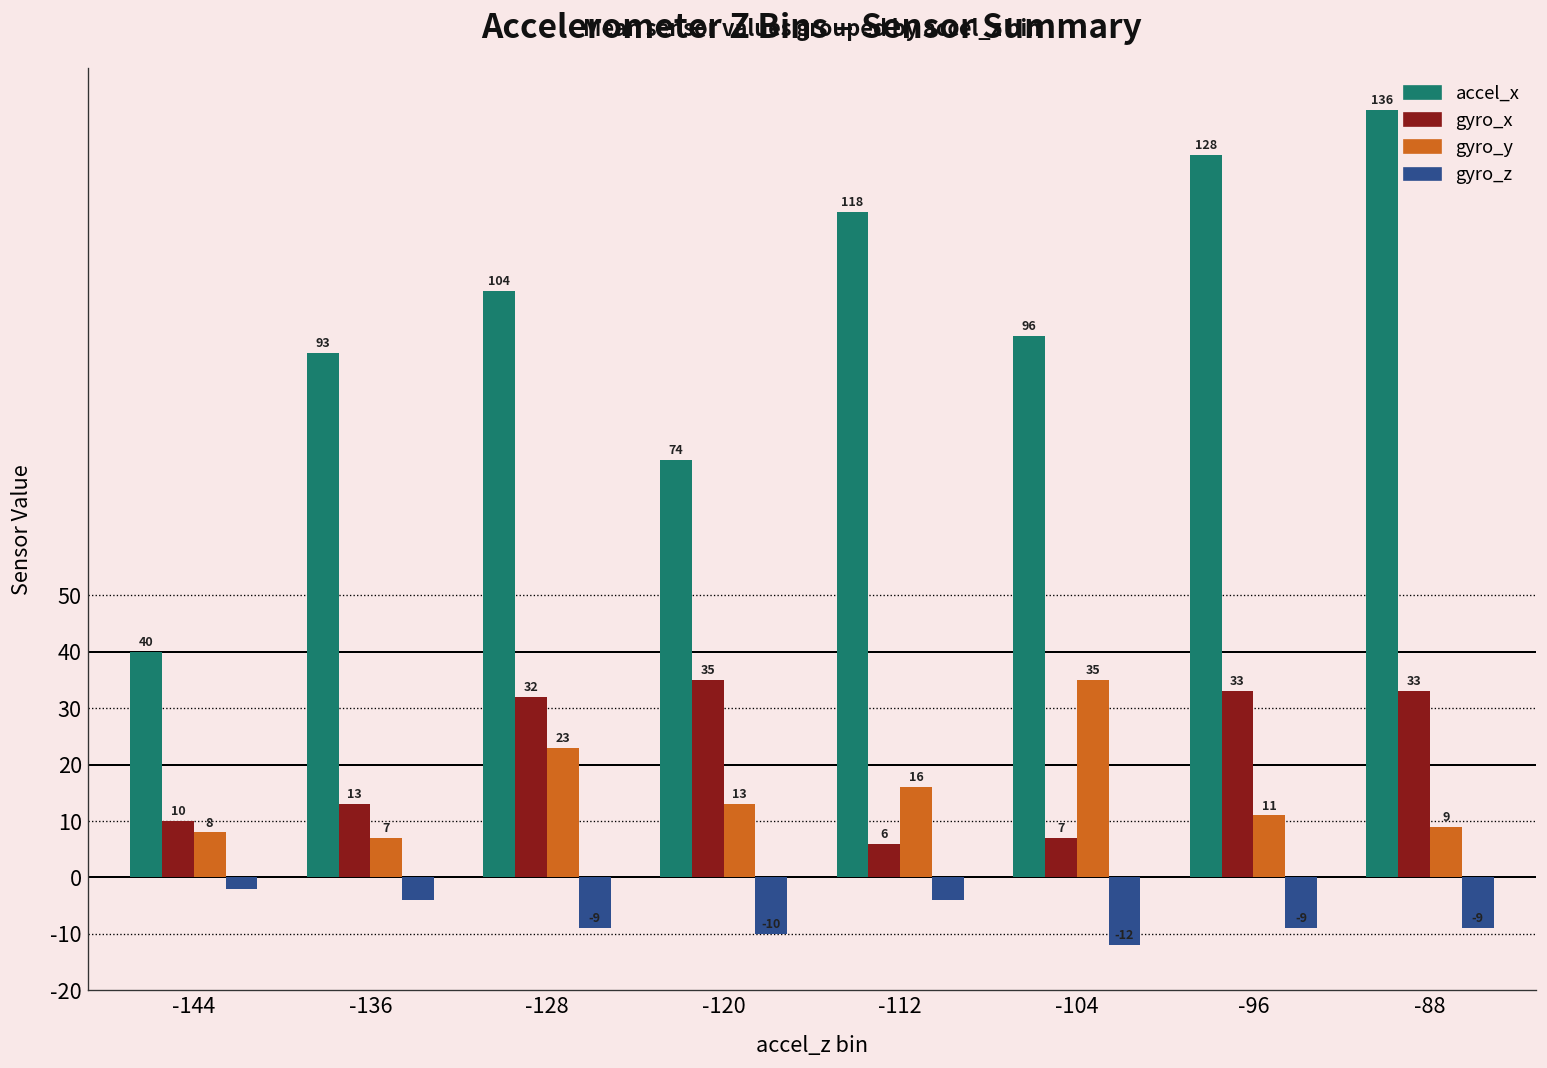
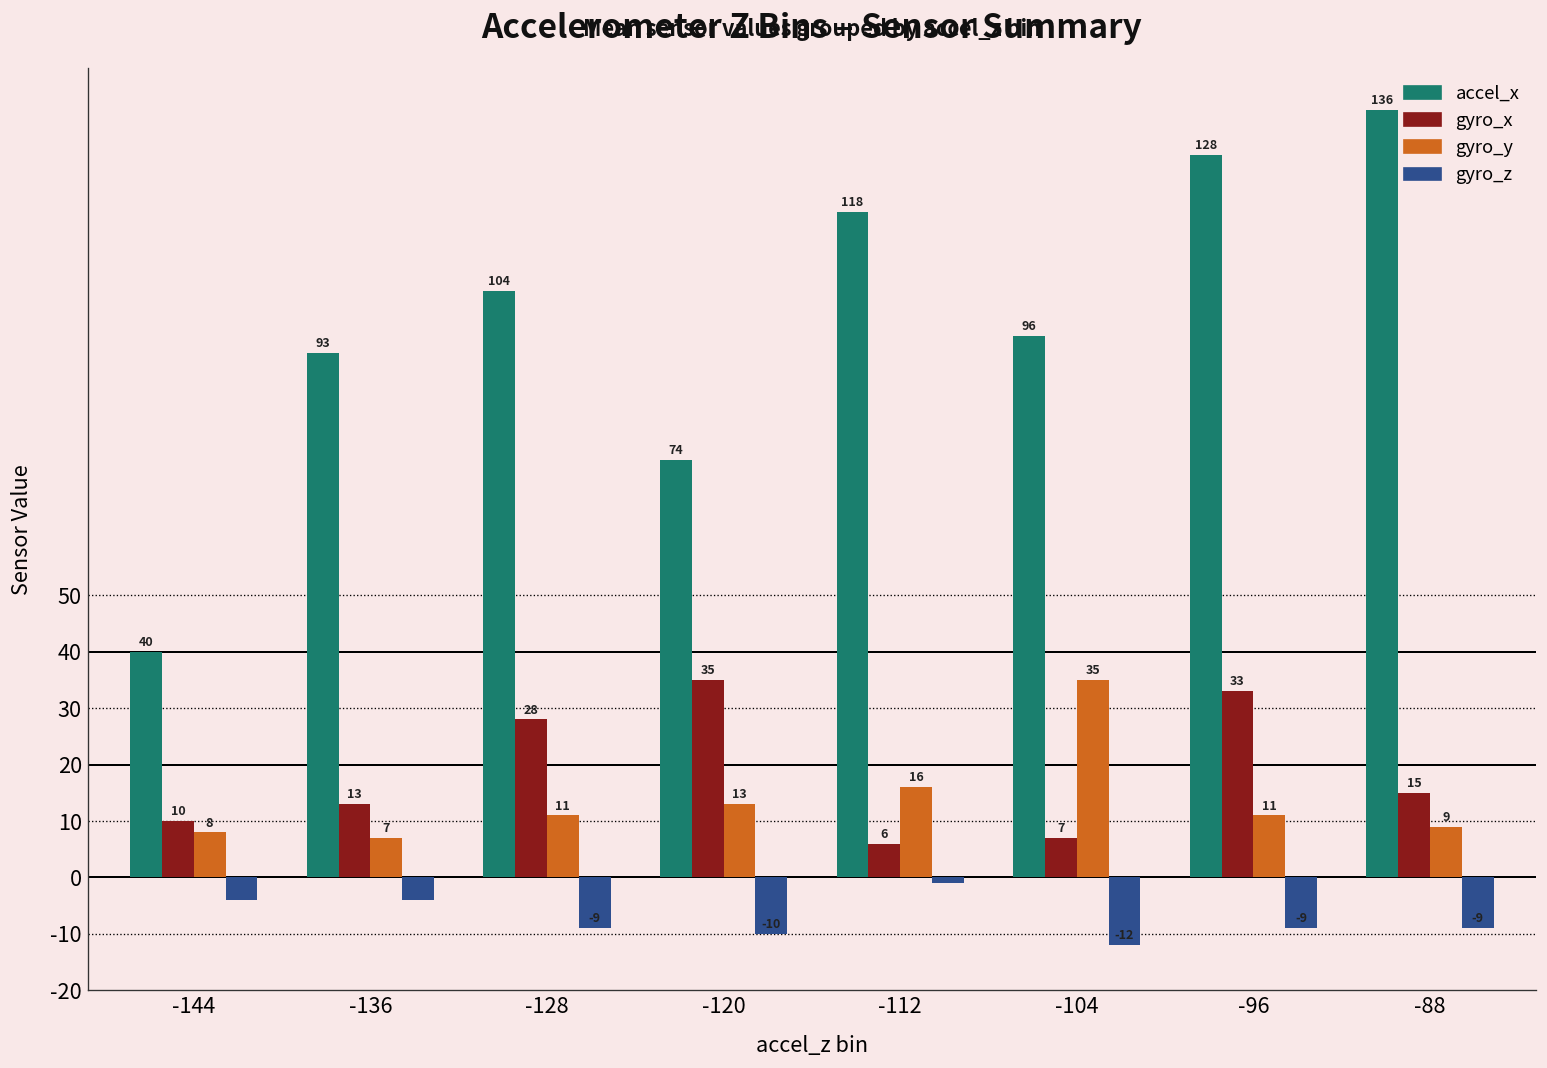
  {
    "accel_x": {
      "-144": 40,
      "-136": 93,
      "-128": 104,
      "-120": 74,
      "-112": 118,
      "-104": 96,
      "-96": 128,
      "-88": 136
    },
    "gyro_x": {
      "-144": 10,
      "-136": 13,
-     "-128": 32,
+     "-128": 28,
      "-120": 35,
      "-112": 6,
      "-104": 7,
      "-96": 33,
-     "-88": 33
+     "-88": 15
    },
    "gyro_y": {
      "-144": 8,
      "-136": 7,
-     "-128": 23,
+     "-128": 11,
      "-120": 13,
      "-112": 16,
      "-104": 35,
      "-96": 11,
      "-88": 9
    },
    "gyro_z": {
-     "-144": -2,
+     "-144": -4,
      "-136": -4,
-     "-112": -4
+     "-112": -1
    }
  }
